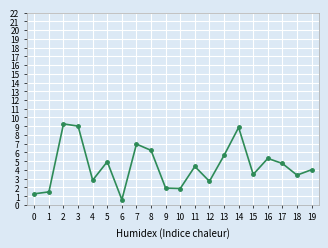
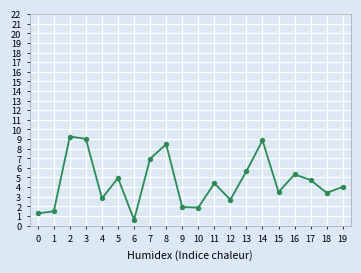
  {
    "0": 1,
    "1": 1,
    "2": 9,
    "3": 9,
    "4": 3,
    "5": 5,
    "6": 1,
    "7": 7,
-   "8": 6,
+   "8": 8,
    "9": 2,
    "10": 2,
    "11": 4,
    "12": 3,
    "13": 6,
    "14": 9,
    "15": 3,
    "16": 5,
    "17": 5,
    "18": 3,
    "19": 4
  }
